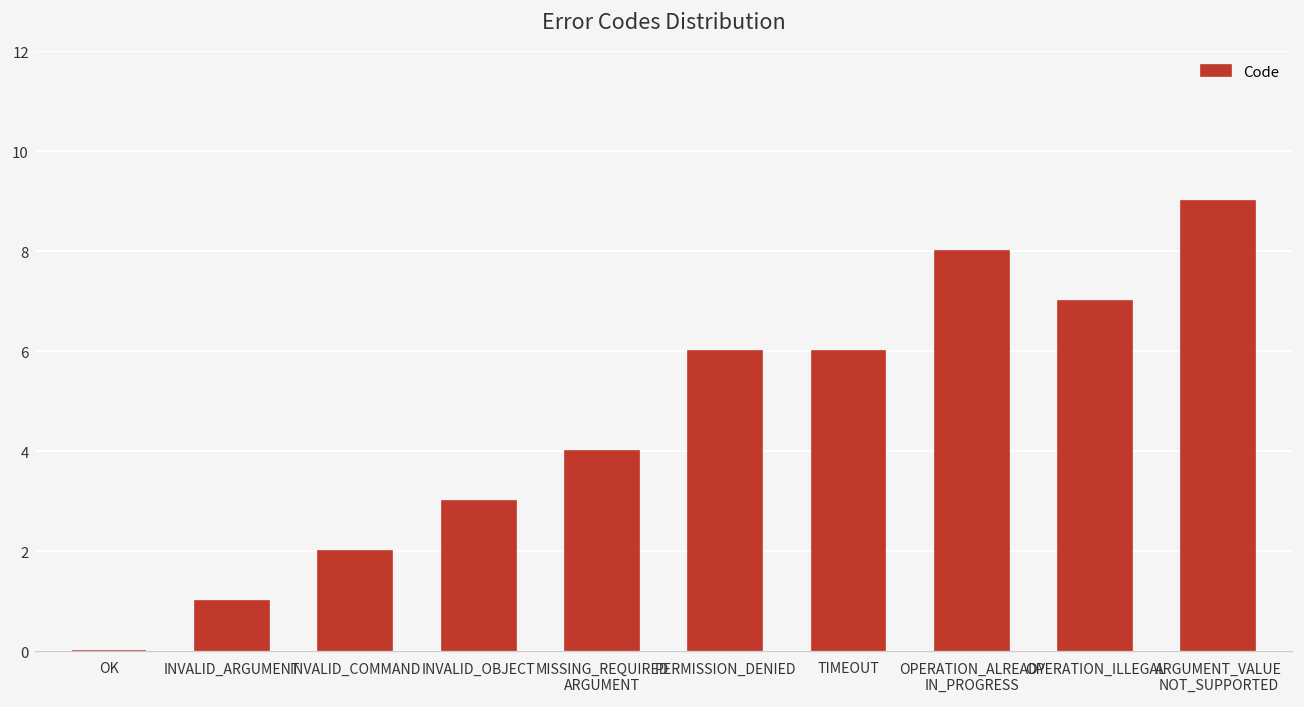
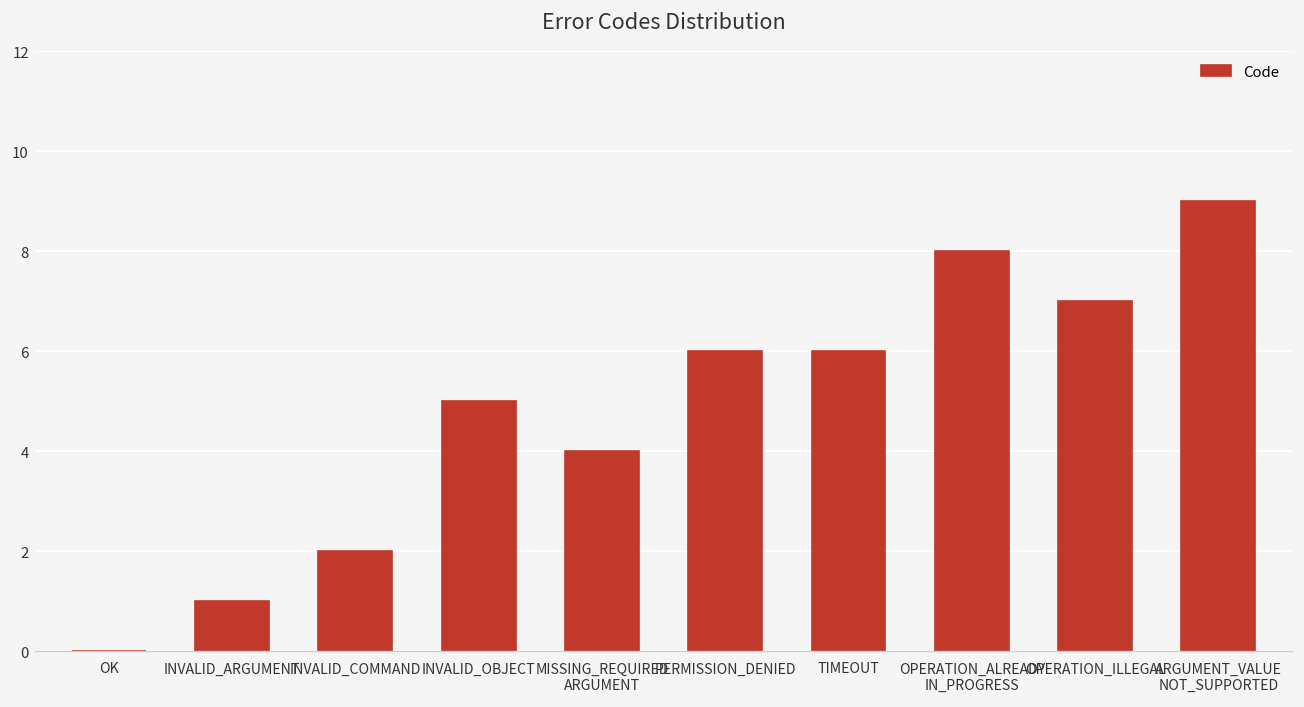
  {
    "OK": 0,
    "INVALID_ARGUMENT": 1,
    "INVALID_COMMAND": 2,
-   "INVALID_OBJECT": 3,
+   "INVALID_OBJECT": 5,
    "MISSING_REQUIRED ARGUMENT": 4,
    "PERMISSION_DENIED": 6,
    "TIMEOUT": 6,
    "OPERATION_ALREADY IN_PROGRESS": 8,
    "OPERATION_ILLEGAL": 7,
    "ARGUMENT_VALUE NOT_SUPPORTED": 9
  }
